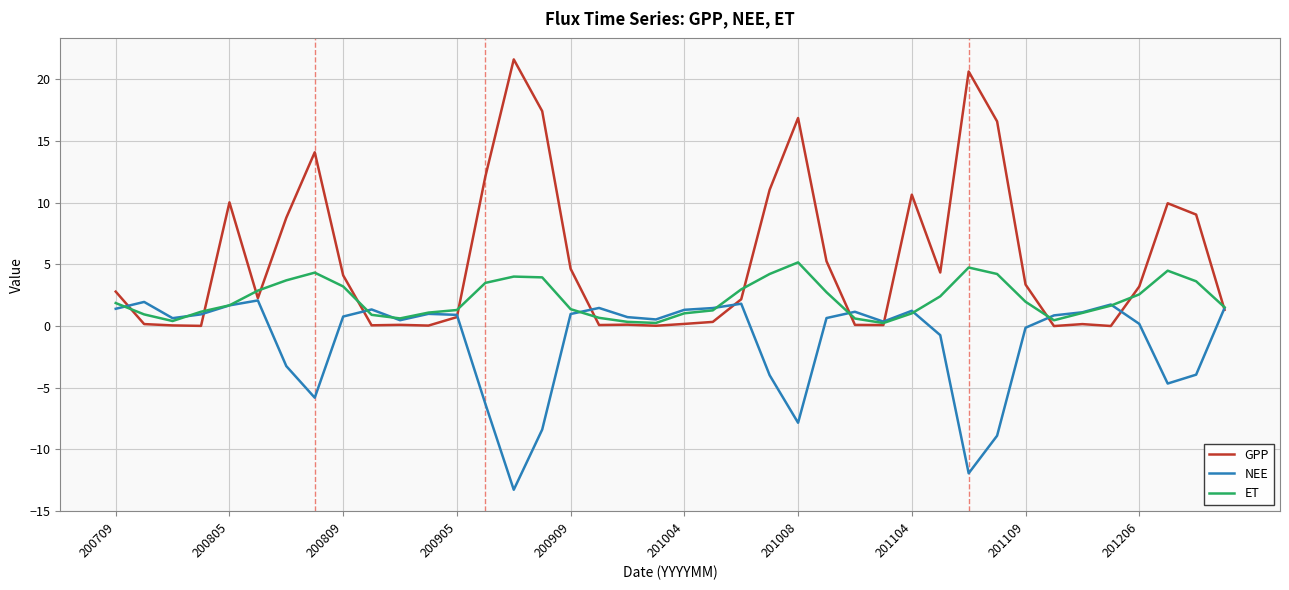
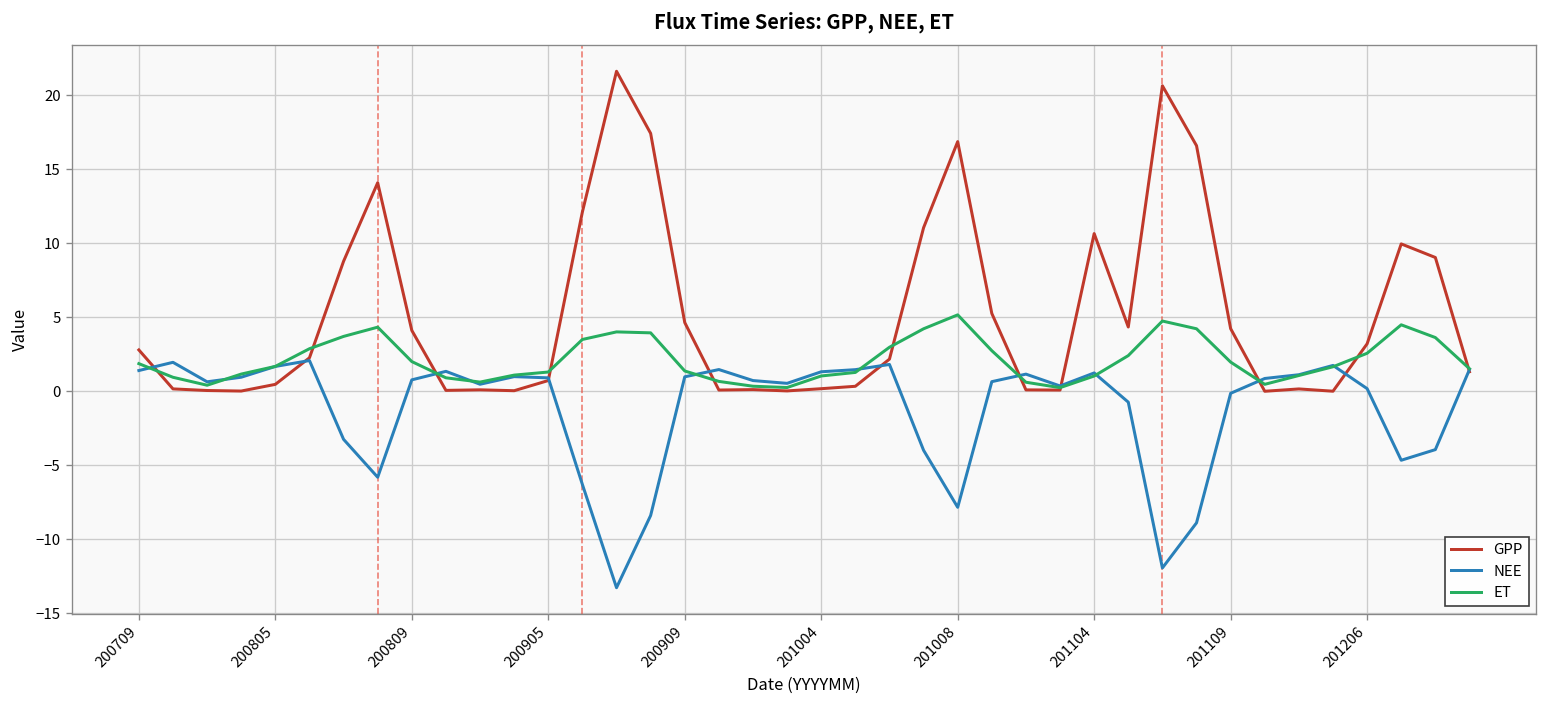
  {
    "GPP": {
      "200709": 2.8,
-     "200805": 10.0,
+     "200805": 0.5,
      "200809": 4.1,
      "200909": 4.6,
      "201004": 0.2,
      "201008": 16.9,
      "201104": 10.7,
-     "201109": 3.4,
+     "201109": 4.2,
      "201206": 3.2
    },
    "NEE": {
      "200709": 1.4,
      "200809": 0.8,
      "200909": 1.0,
      "201004": 1.3,
      "201008": -7.8,
      "201104": 1.2,
      "201109": -0.1,
      "201206": 0.2
    },
    "ET": {
      "200709": 1.9,
-     "200809": 3.2,
+     "200809": 2.0,
      "200905": 1.3,
      "200909": 1.4,
      "201004": 1.0,
      "201008": 5.2,
      "201104": 1.0,
      "201109": 2.0,
      "201206": 2.6
    }
  }
